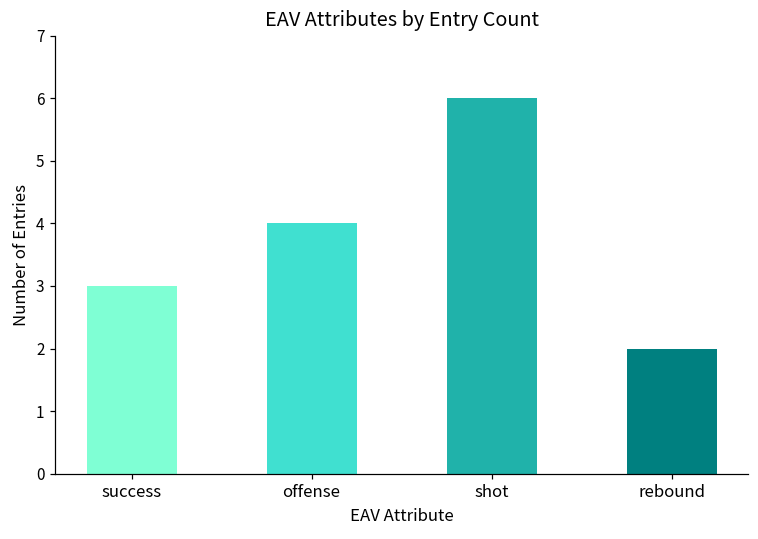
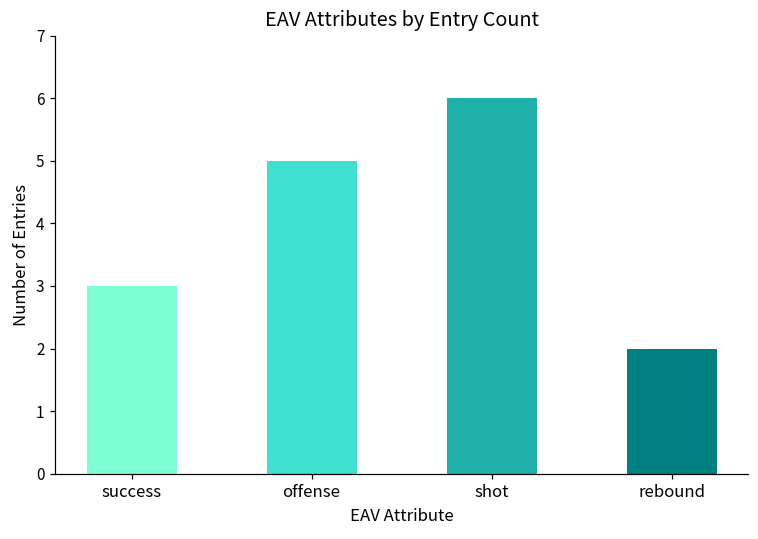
  {
    "success": 3,
-   "offense": 4,
+   "offense": 5,
    "shot": 6,
    "rebound": 2
  }
